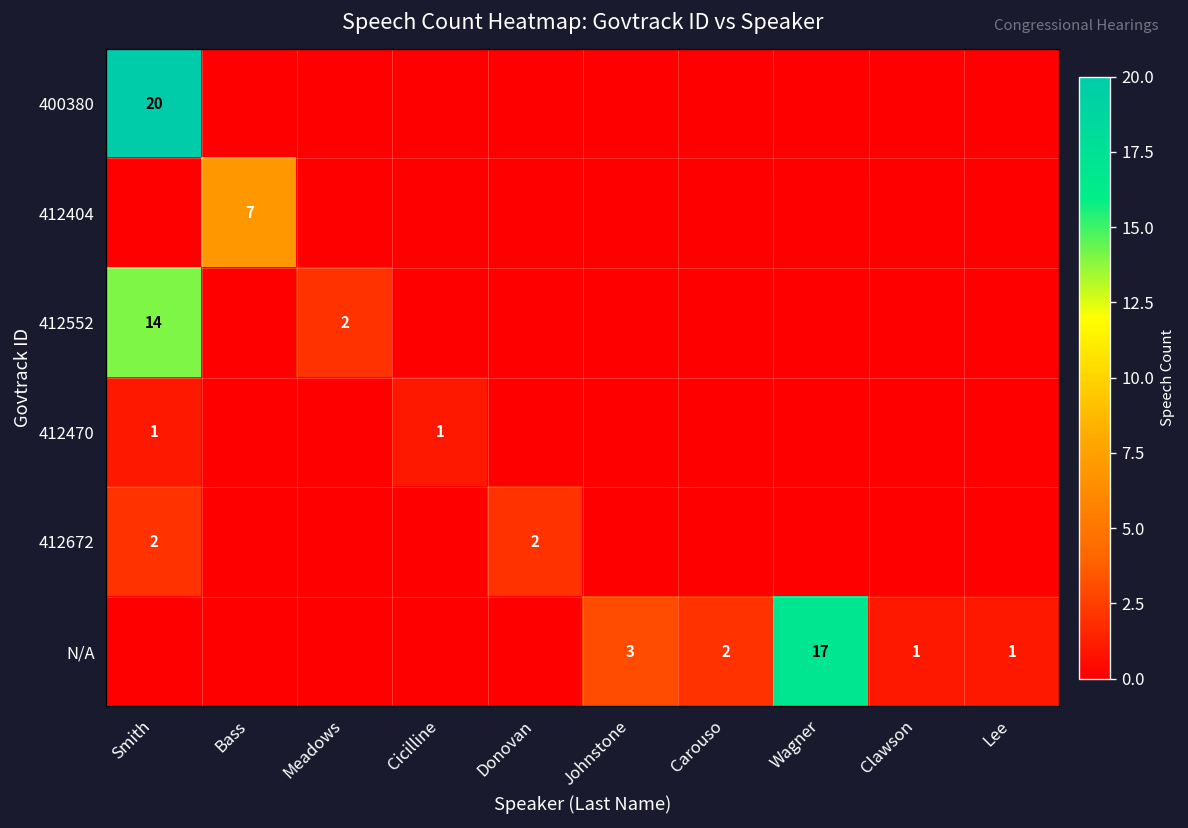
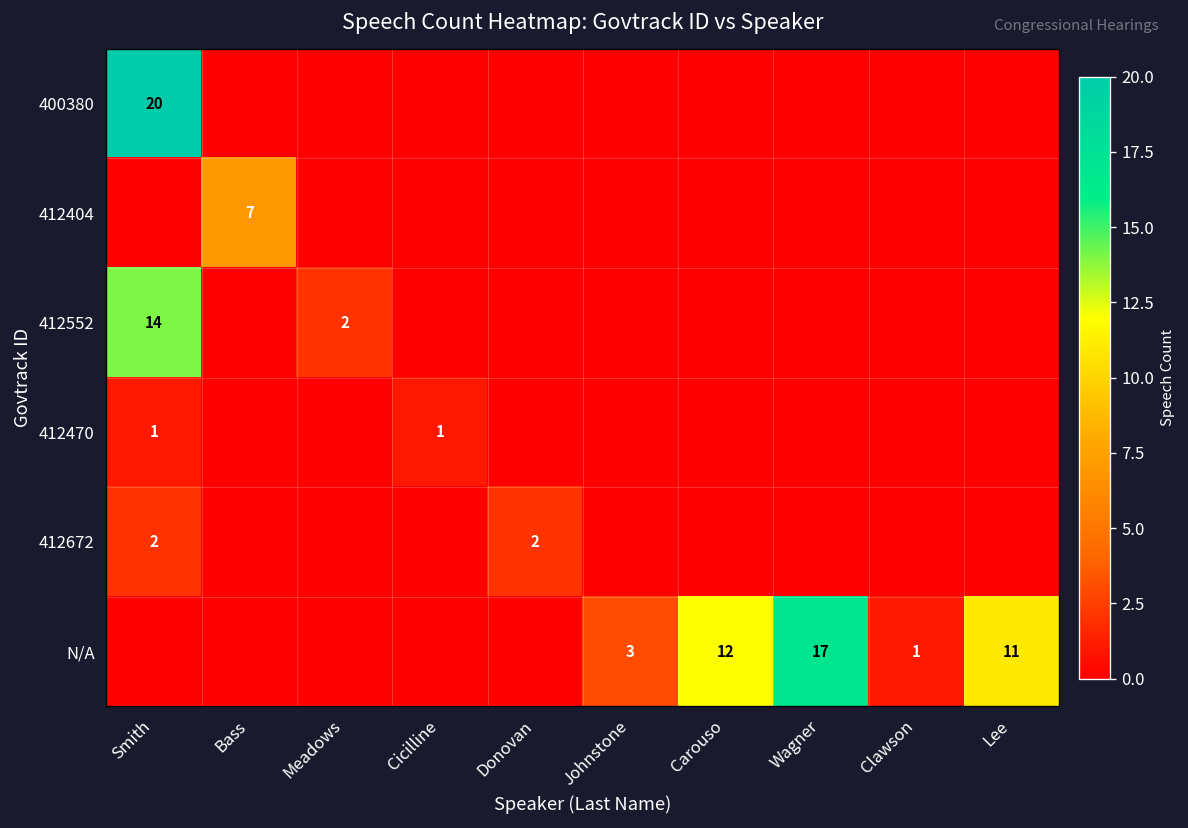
  {
    "400380": {
      "Smith": 20
    },
    "412404": {
      "Bass": 7
    },
    "412552": {
      "Smith": 14,
      "Meadows": 2
    },
    "412470": {
      "Smith": 1,
      "Cicilline": 1
    },
    "412672": {
      "Smith": 2,
      "Donovan": 2
    },
    "N/A": {
      "Johnstone": 3,
-     "Carouso": 2,
+     "Carouso": 12,
      "Wagner": 17,
      "Clawson": 1,
-     "Lee": 1
+     "Lee": 11
    }
  }
